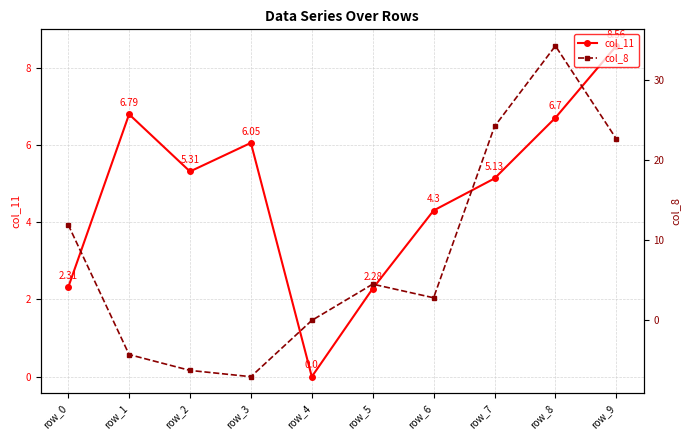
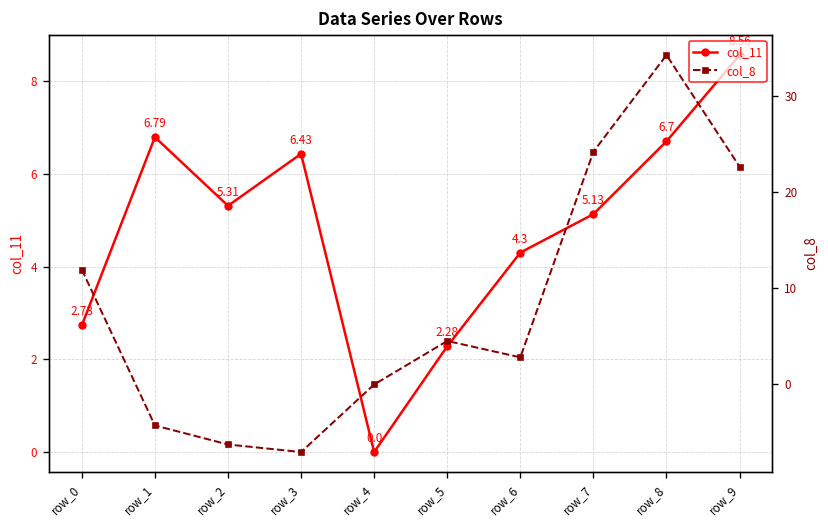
  {
    "col_11": {
-     "row_0": 2.31,
+     "row_0": 2.73,
      "row_1": 6.79,
      "row_2": 5.31,
-     "row_3": 6.05,
+     "row_3": 6.43,
      "row_4": 0.0,
      "row_6": 4.3,
      "row_7": 5.13,
      "row_8": 6.7
    }
  }
